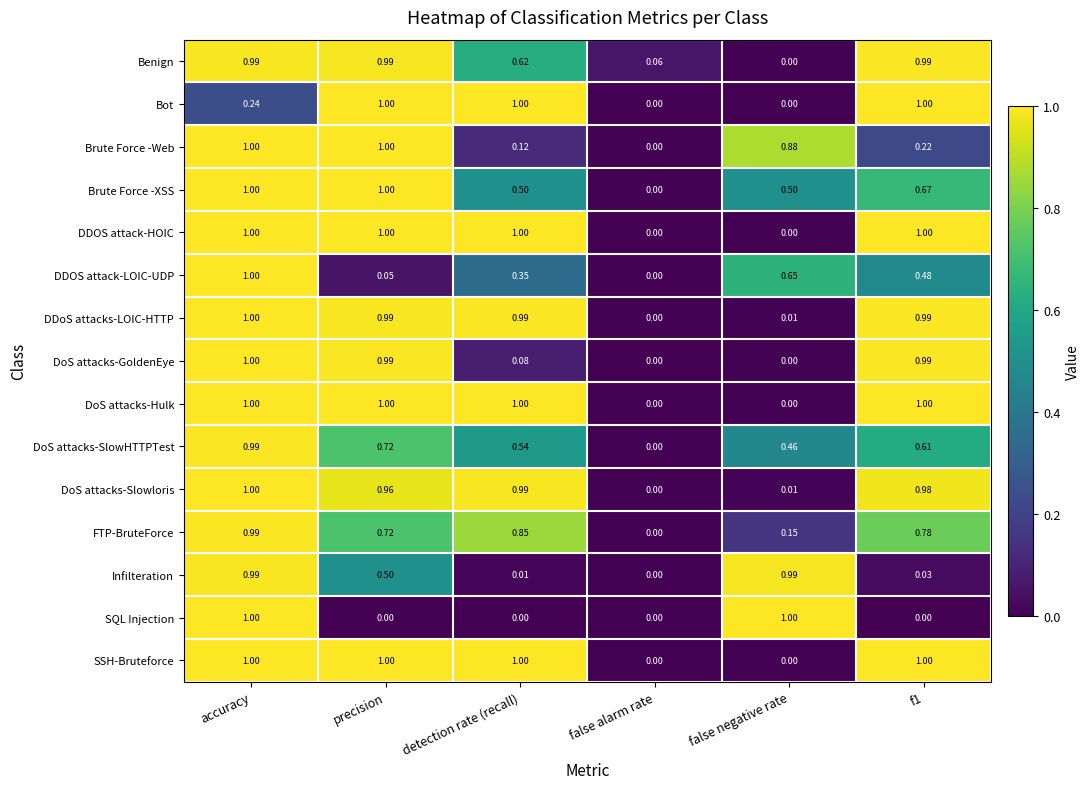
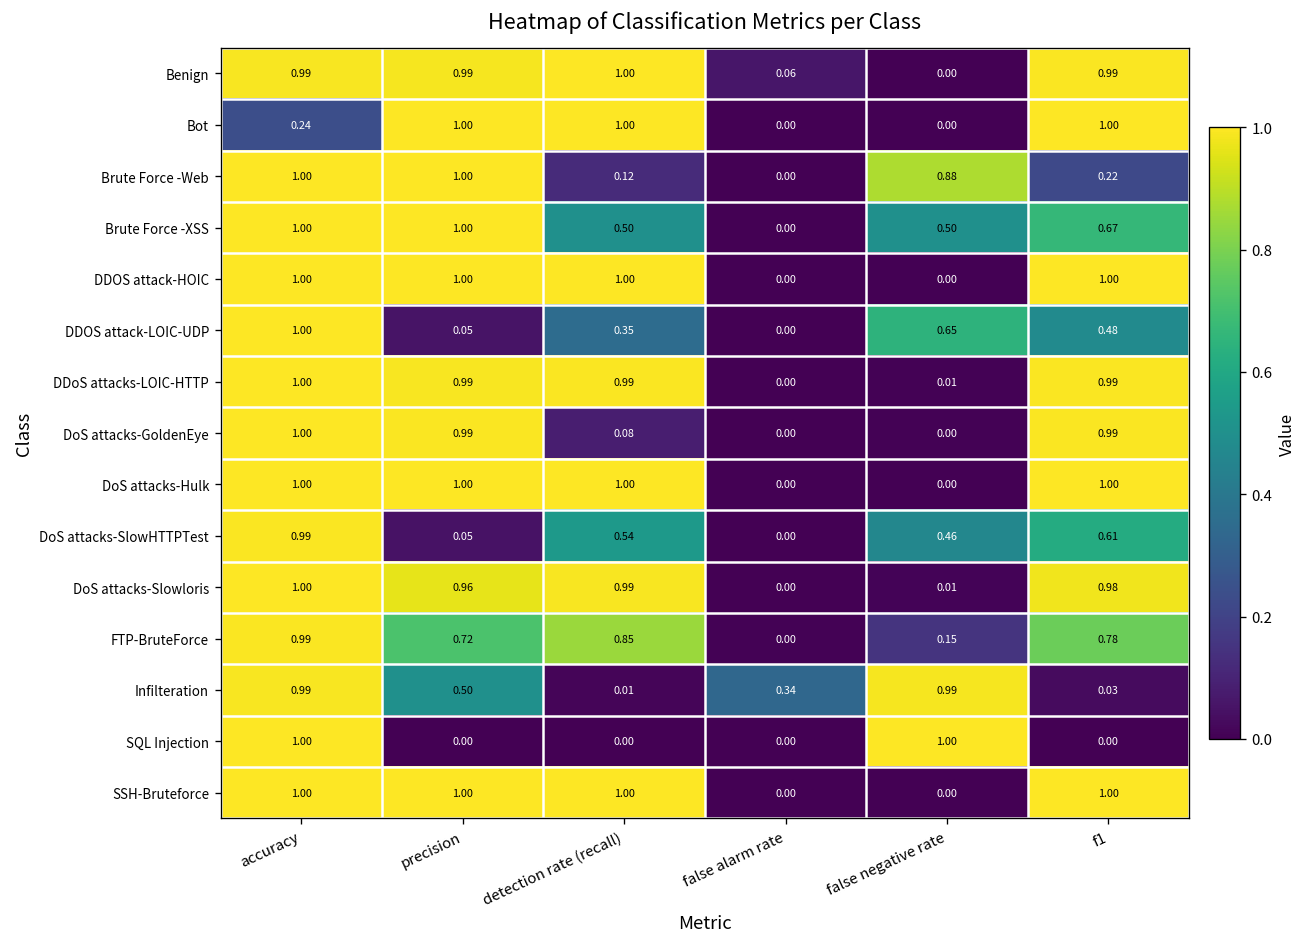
  {
    "Benign": {
      "accuracy": 0.99,
      "precision": 0.99,
-     "detection rate (recall)": 0.62,
+     "detection rate (recall)": 1.00,
      "false alarm rate": 0.06,
      "false negative rate": 0.00,
      "f1": 0.99
    },
    "Bot": {
      "accuracy": 0.24,
      "precision": 1.00,
      "detection rate (recall)": 1.00,
      "false alarm rate": 0.00,
      "false negative rate": 0.00,
      "f1": 1.00
    },
    "Brute Force -Web": {
      "accuracy": 1.00,
      "precision": 1.00,
      "detection rate (recall)": 0.12,
      "false alarm rate": 0.00,
      "false negative rate": 0.88,
      "f1": 0.22
    },
    "Brute Force -XSS": {
      "accuracy": 1.00,
      "precision": 1.00,
      "detection rate (recall)": 0.50,
      "false alarm rate": 0.00,
      "false negative rate": 0.50,
      "f1": 0.67
    },
    "DDOS attack-HOIC": {
      "accuracy": 1.00,
      "precision": 1.00,
      "detection rate (recall)": 1.00,
      "false alarm rate": 0.00,
      "false negative rate": 0.00,
      "f1": 1.00
    },
    "DDOS attack-LOIC-UDP": {
      "accuracy": 1.00,
      "precision": 0.05,
      "detection rate (recall)": 0.35,
      "false alarm rate": 0.00,
      "false negative rate": 0.65,
      "f1": 0.48
    },
    "DDoS attacks-LOIC-HTTP": {
      "accuracy": 1.00,
      "precision": 0.99,
      "detection rate (recall)": 0.99,
      "false alarm rate": 0.00,
      "false negative rate": 0.01,
      "f1": 0.99
    },
    "DoS attacks-GoldenEye": {
      "accuracy": 1.00,
      "precision": 0.99,
      "detection rate (recall)": 0.08,
      "false alarm rate": 0.00,
      "false negative rate": 0.00,
      "f1": 0.99
    },
    "DoS attacks-Hulk": {
      "accuracy": 1.00,
      "precision": 1.00,
      "detection rate (recall)": 1.00,
      "false alarm rate": 0.00,
      "false negative rate": 0.00,
      "f1": 1.00
    },
    "DoS attacks-SlowHTTPTest": {
      "accuracy": 0.99,
-     "precision": 0.72,
+     "precision": 0.05,
      "detection rate (recall)": 0.54,
      "false alarm rate": 0.00,
      "false negative rate": 0.46,
      "f1": 0.61
    },
    "DoS attacks-Slowloris": {
      "accuracy": 1.00,
      "precision": 0.96,
      "detection rate (recall)": 0.99,
      "false alarm rate": 0.00,
      "false negative rate": 0.01,
      "f1": 0.98
    },
    "FTP-BruteForce": {
      "accuracy": 0.99,
      "precision": 0.72,
      "detection rate (recall)": 0.85,
      "false alarm rate": 0.00,
      "false negative rate": 0.15,
      "f1": 0.78
    },
    "Infilteration": {
      "accuracy": 0.99,
      "precision": 0.50,
      "detection rate (recall)": 0.01,
-     "false alarm rate": 0.00,
+     "false alarm rate": 0.34,
      "false negative rate": 0.99,
      "f1": 0.03
    },
    "SQL Injection": {
      "accuracy": 1.00,
      "precision": 0.00,
      "detection rate (recall)": 0.00,
      "false alarm rate": 0.00,
      "false negative rate": 1.00,
      "f1": 0.00
    },
    "SSH-Bruteforce": {
      "accuracy": 1.00,
      "precision": 1.00,
      "detection rate (recall)": 1.00,
      "false alarm rate": 0.00,
      "false negative rate": 0.00,
      "f1": 1.00
    }
  }
